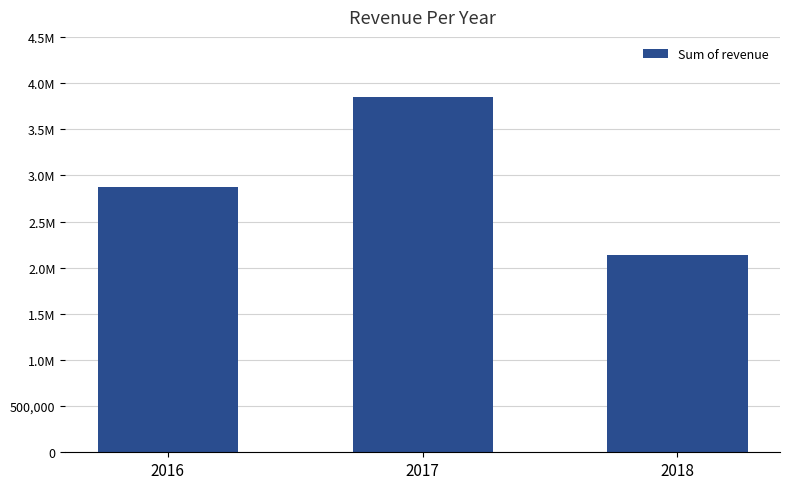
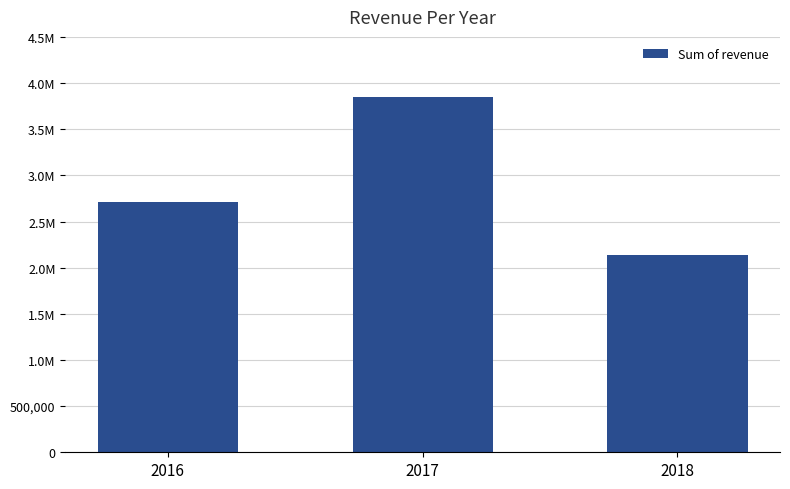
  {
-   "2016": "2,900,000",
+   "2016": "2,700,000",
    "2017": "3,800,000",
    "2018": "2,100,000"
  }
